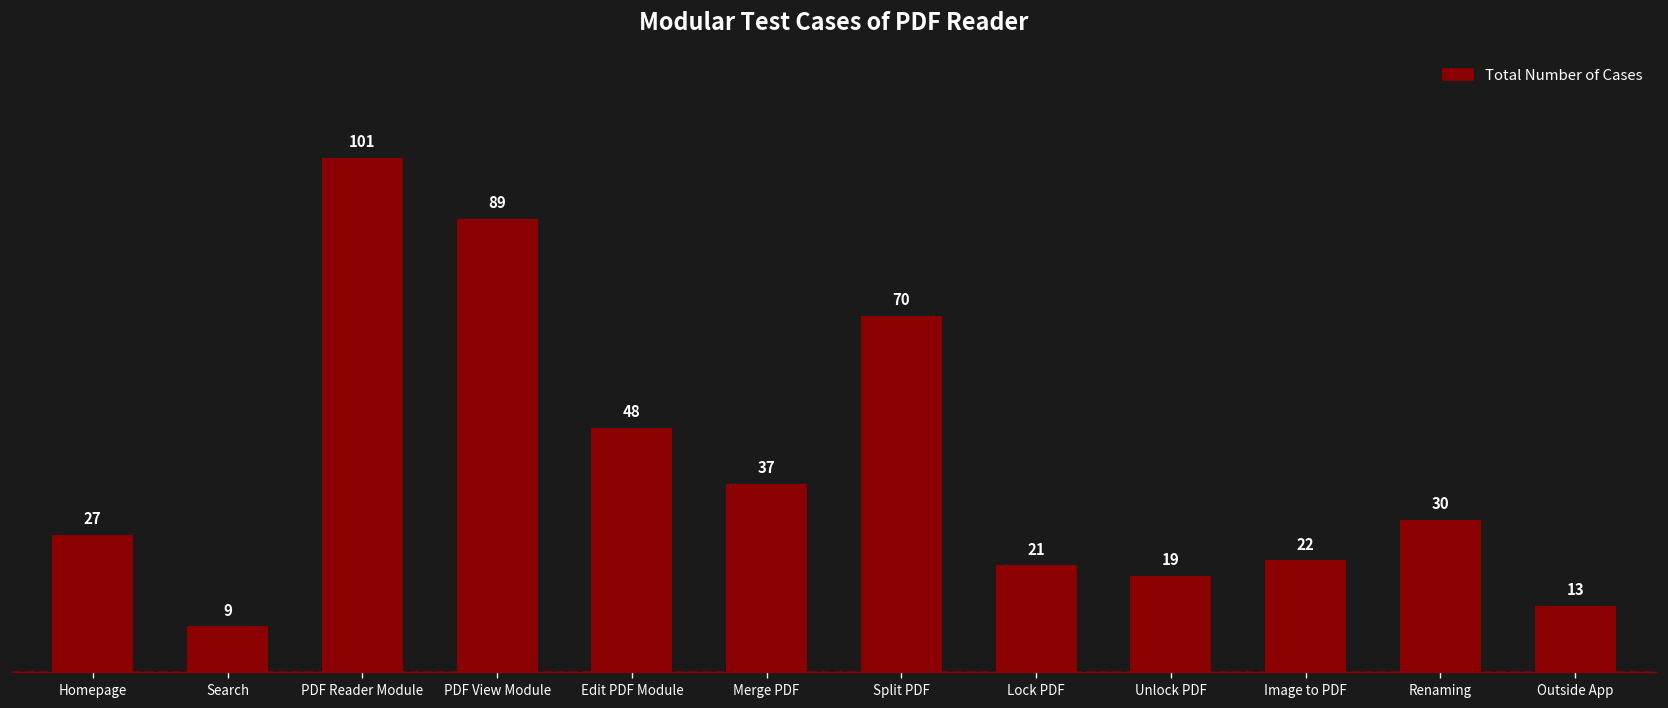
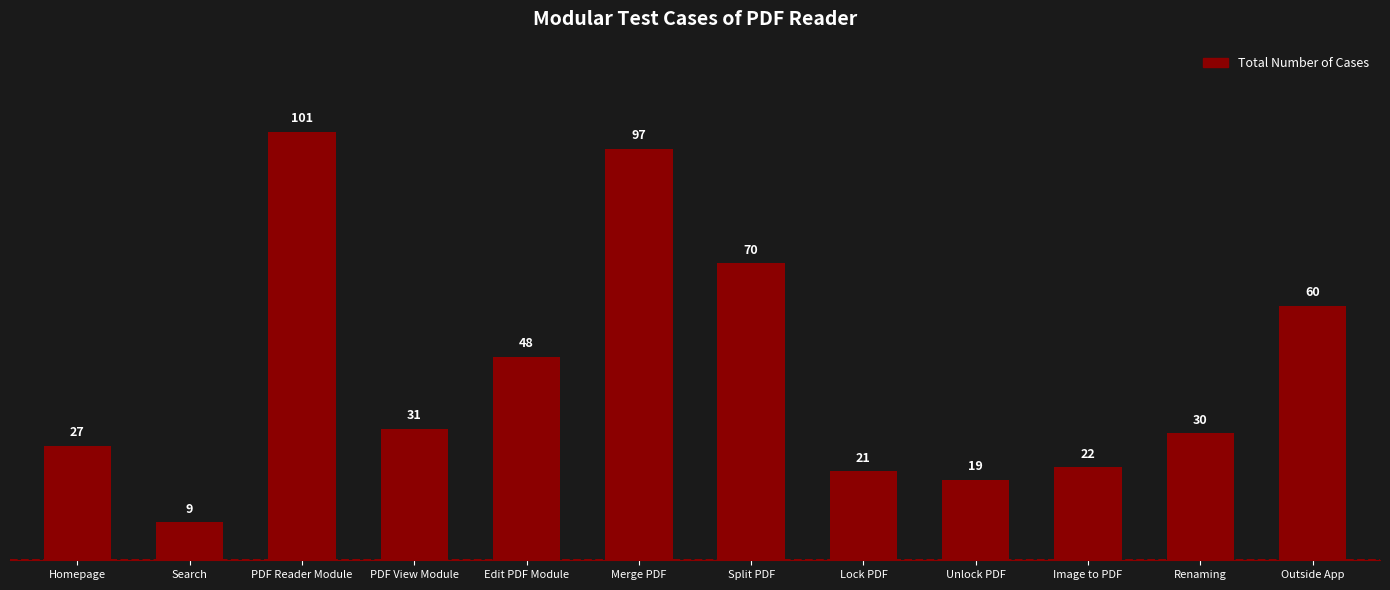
  {
    "Homepage": 27,
    "Search": 9,
    "PDF Reader Module": 101,
-   "PDF View Module": 89,
+   "PDF View Module": 31,
    "Edit PDF Module": 48,
-   "Merge PDF": 37,
+   "Merge PDF": 97,
    "Split PDF": 70,
    "Lock PDF": 21,
    "Unlock PDF": 19,
    "Image to PDF": 22,
    "Renaming": 30,
-   "Outside App": 13
+   "Outside App": 60
  }
